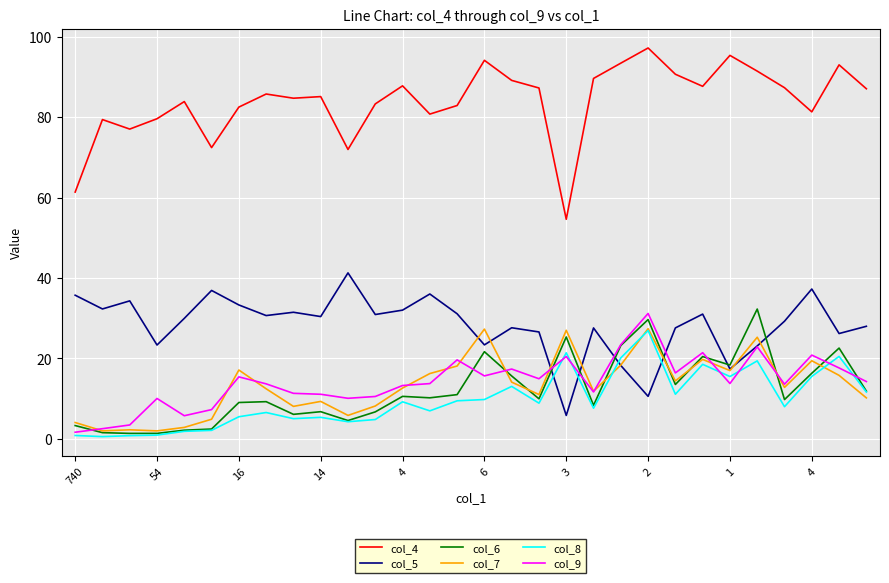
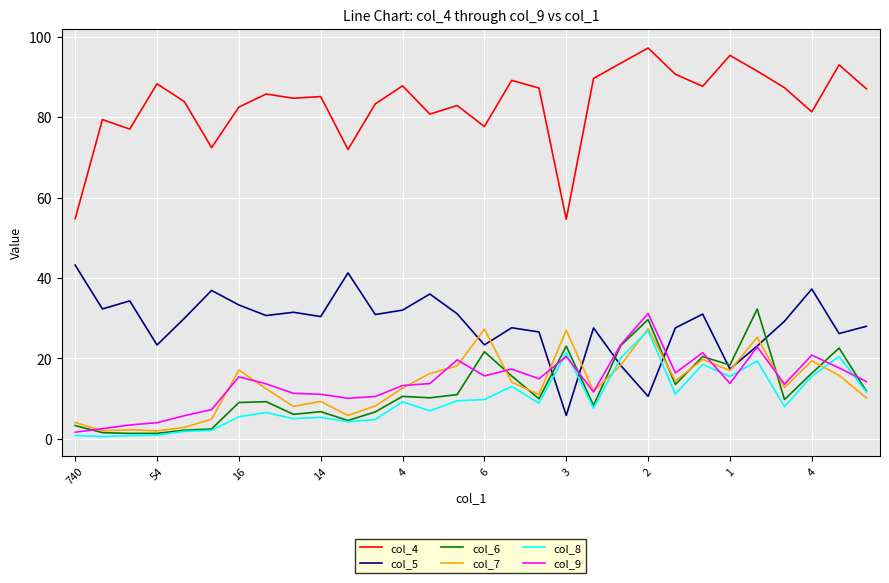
  {
    "col_4": {
-     "740": 61,
-     "54": 80,
-     "6": 94,
+     "740": 55,
+     "54": 88,
+     "6": 78,
      "3": 55
    },
    "col_5": {
-     "740": 36,
+     "740": 43,
      "54": 23,
      "6": 23,
      "3": 6
    },
    "col_6": {
      "740": 3,
      "6": 22,
-     "3": 25
+     "3": 23
    },
    "col_7": {
      "740": 4,
      "6": 27,
      "3": 27
    },
    "col_8": {
      "740": 1,
      "6": 10,
      "3": 21
    },
    "col_9": {
      "740": 2,
-     "54": 10,
+     "54": 4,
      "6": 16,
      "3": 20
    }
  }
